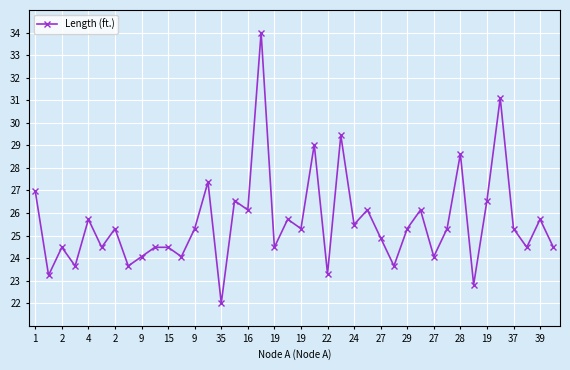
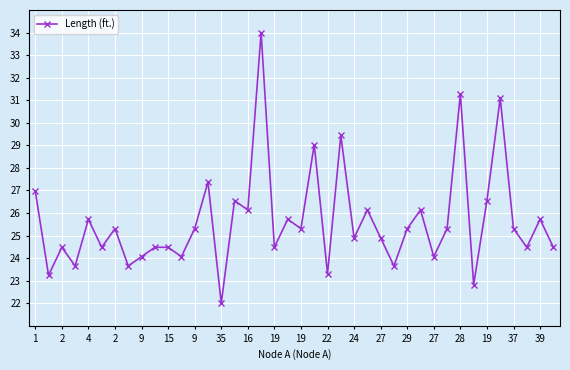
  {
    "4": 25.7,
    "16": 26.1,
    "22": 23.3,
-   "24": 25.5,
-   "28": 28.6
+   "24": 24.9,
+   "28": 31.3
  }
